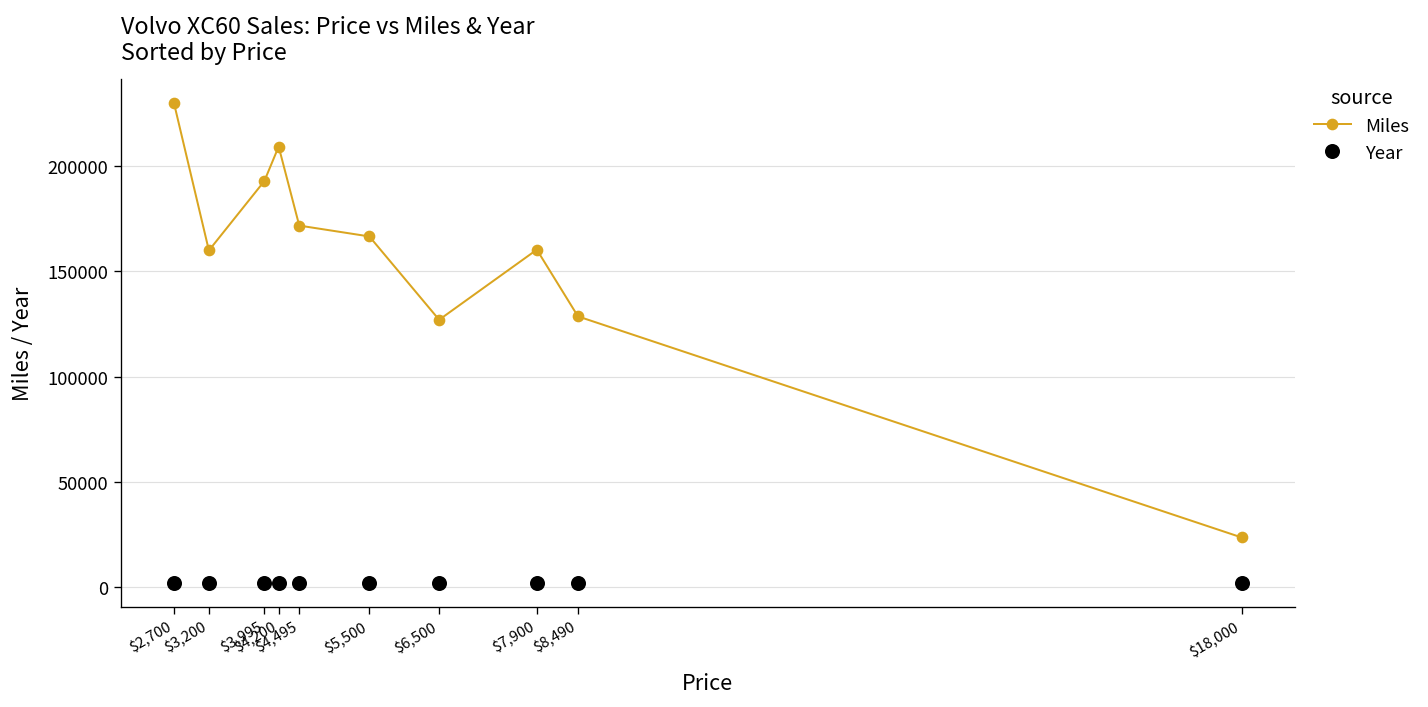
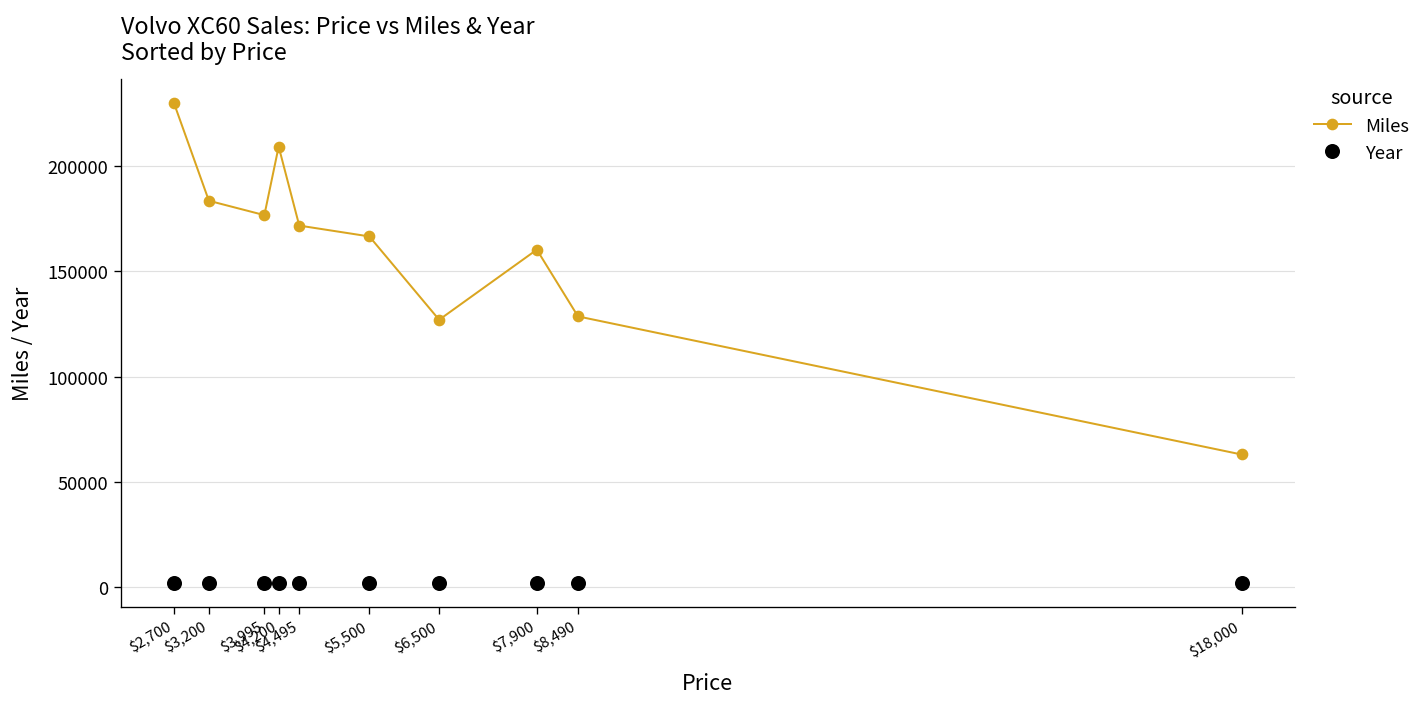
  {
    "Miles": {
      "$2,700": 230000,
-     "$3,200": 160000,
-     "$3,995": 193000,
+     "$3,200": 184000,
+     "$3,995": 177000,
      "$4,200": 209000,
      "$4,495": 172000,
      "$5,500": 167000,
      "$6,500": 127000,
      "$7,900": 160000,
      "$8,490": 129000,
-     "$18,000": 24000
+     "$18,000": 63000
    },
    "Year": {
      "$2,700": 2000,
      "$3,200": 2000,
      "$3,995": 2000,
      "$4,200": 2000,
      "$4,495": 2000,
      "$5,500": 2000,
      "$6,500": 2000,
      "$7,900": 2000,
      "$8,490": 2000,
      "$18,000": 2000
    }
  }
